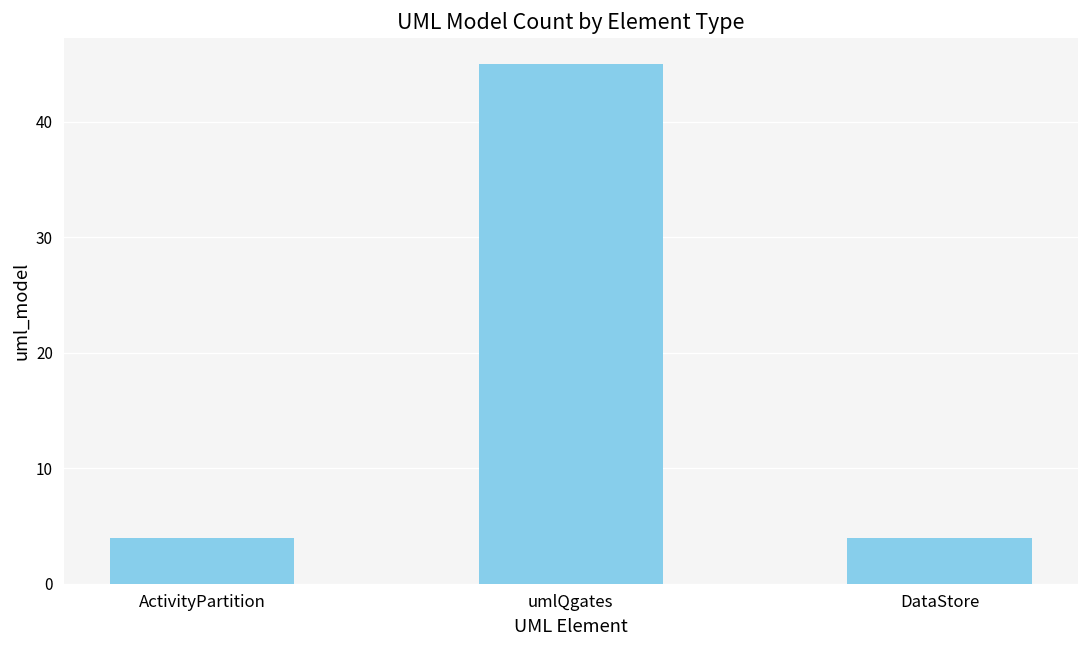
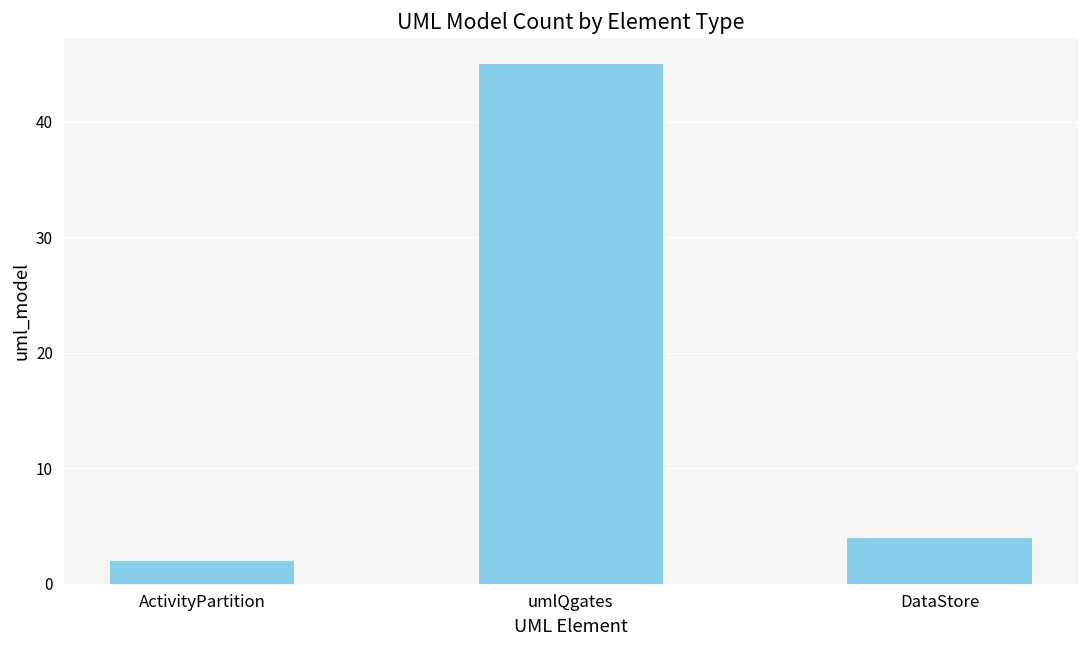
  {
-   "ActivityPartition": 4,
+   "ActivityPartition": 2,
    "umlQgates": 45,
    "DataStore": 4
  }
